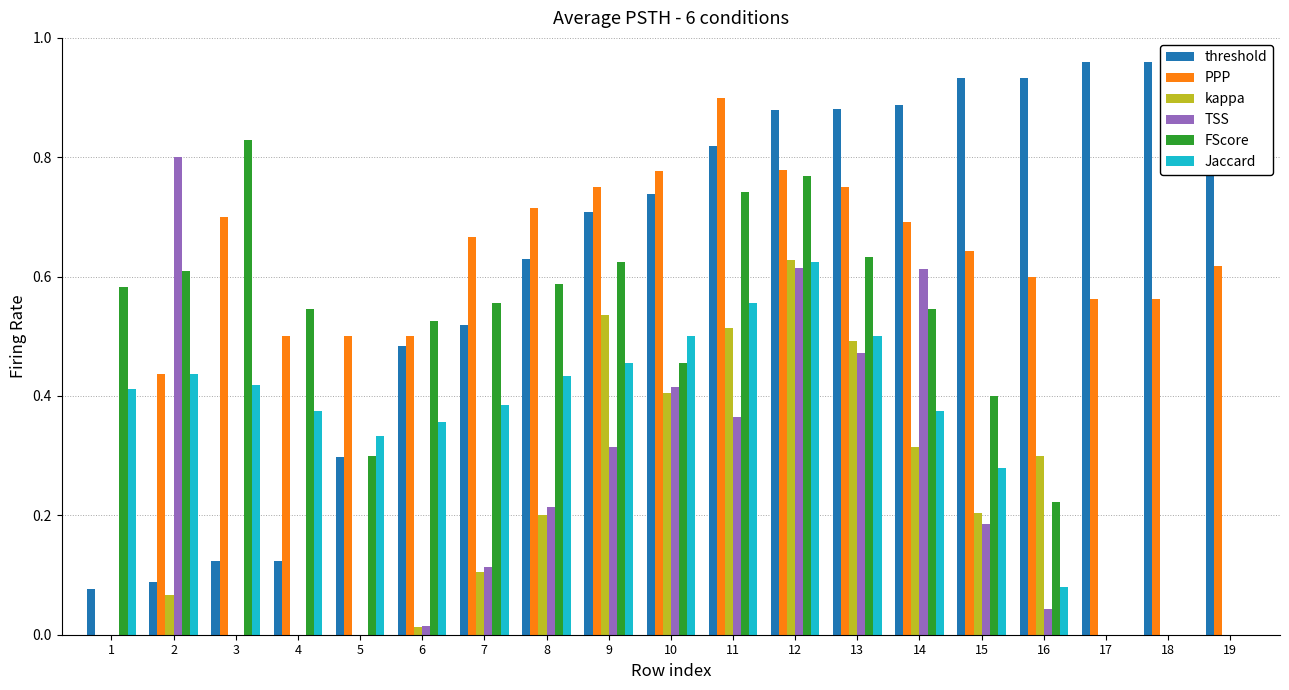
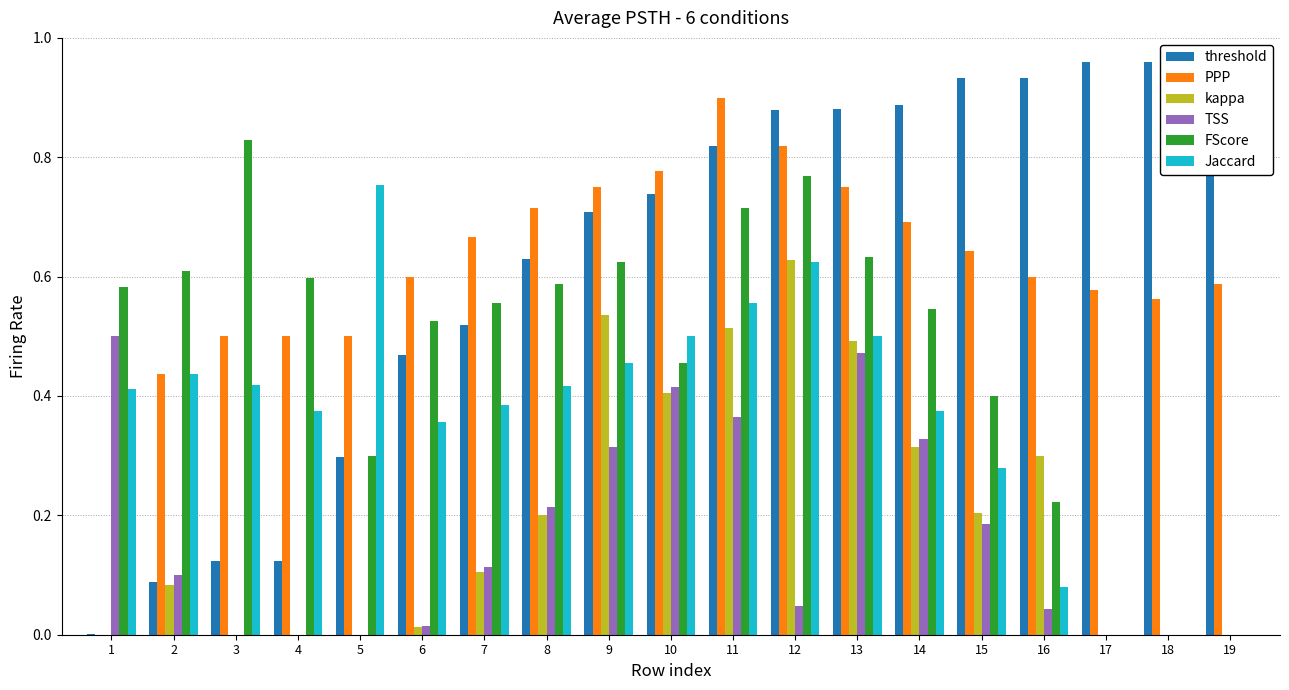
  {
    "threshold": {
-     "1": 0.08,
+     "1": 0.00,
      "2": 0.09,
      "3": 0.12,
      "4": 0.12,
      "5": 0.30,
-     "6": 0.48,
+     "6": 0.47,
      "7": 0.52,
      "8": 0.63,
      "9": 0.71,
      "10": 0.74,
      "11": 0.82,
      "12": 0.88,
      "13": 0.88,
      "14": 0.89,
      "15": 0.93,
      "16": 0.93,
      "17": 0.96,
      "18": 0.96
    },
    "PPP": {
      "1": 0.00,
      "2": 0.44,
-     "3": 0.7,
+     "3": 0.5,
      "4": 0.50,
      "5": 0.50,
-     "6": 0.5,
+     "6": 0.6,
      "7": 0.67,
      "8": 0.71,
      "9": 0.75,
      "10": 0.78,
      "11": 0.90,
-     "12": 0.78,
+     "12": 0.82,
      "13": 0.75,
      "14": 0.69,
      "15": 0.64,
      "16": 0.60,
-     "17": 0.56,
+     "17": 0.58,
      "18": 0.56,
-     "19": 0.62
+     "19": 0.59
    },
    "kappa": {
      "1": 0.00,
-     "2": 0.07,
+     "2": 0.08,
      "6": 0.01,
      "7": 0.11,
      "8": 0.20,
      "9": 0.54,
      "10": 0.41,
      "11": 0.51,
      "12": 0.63,
      "13": 0.49,
      "14": 0.31,
      "15": 0.20,
      "16": 0.30,
      "19": 0.00
    },
    "TSS": {
-     "1": 0.0,
-     "2": 0.8,
+     "1": 0.5,
+     "2": 0.1,
      "6": 0.01,
      "7": 0.11,
      "8": 0.21,
      "9": 0.31,
      "10": 0.41,
      "11": 0.36,
-     "12": 0.61,
+     "12": 0.05,
      "13": 0.47,
-     "14": 0.61,
+     "14": 0.33,
      "15": 0.19,
      "16": 0.04,
      "19": 0.00
    },
    "FScore": {
      "1": 0.58,
      "2": 0.61,
      "3": 0.83,
-     "4": 0.55,
+     "4": 0.60,
      "5": 0.30,
      "6": 0.53,
      "7": 0.56,
      "8": 0.59,
      "9": 0.63,
      "10": 0.45,
-     "11": 0.74,
+     "11": 0.71,
      "12": 0.77,
      "13": 0.63,
      "14": 0.55,
      "15": 0.40,
      "16": 0.22,
      "17": 0.00,
      "18": 0.00,
      "19": 0.00
    },
    "Jaccard": {
      "1": 0.41,
      "2": 0.44,
      "3": 0.42,
      "4": 0.38,
-     "5": 0.33,
+     "5": 0.75,
      "6": 0.36,
      "7": 0.38,
-     "8": 0.43,
+     "8": 0.42,
      "9": 0.45,
      "10": 0.50,
      "11": 0.56,
      "12": 0.63,
      "13": 0.50,
      "14": 0.38,
      "15": 0.28,
      "16": 0.08,
      "17": 0.00,
      "18": 0.00,
      "19": 0.00
    }
  }
